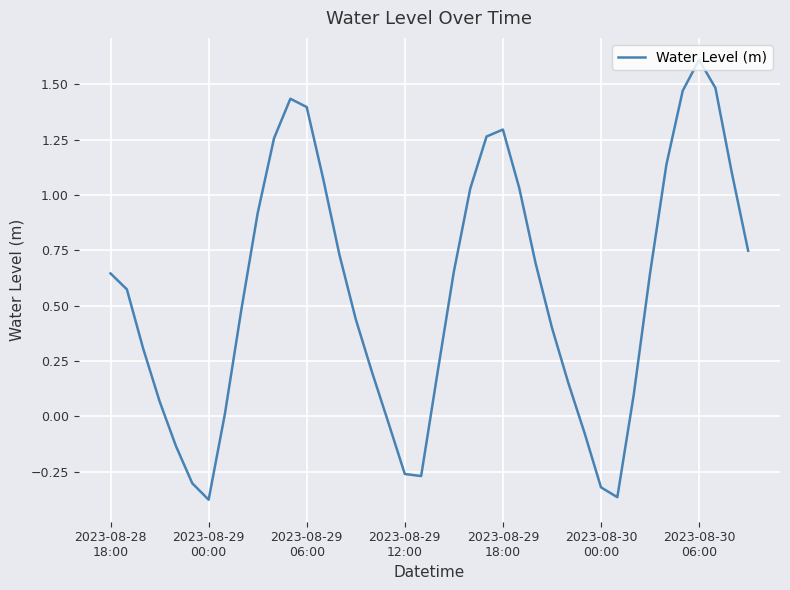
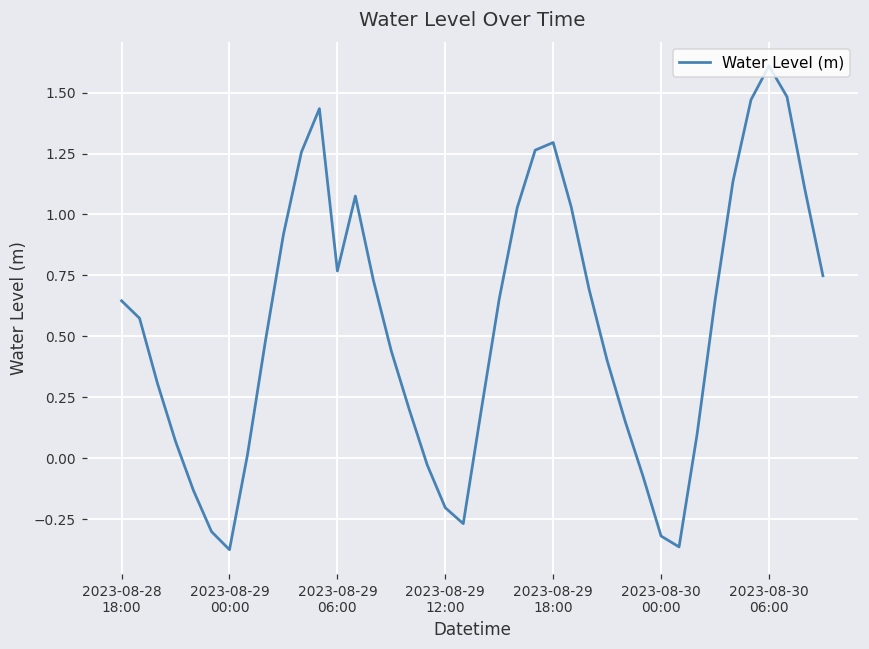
  {
    "2023-08-28 18:00": 0.65,
    "2023-08-29 00:00": -0.38,
-   "2023-08-29 06:00": 1.40,
-   "2023-08-29 12:00": -0.26,
+   "2023-08-29 06:00": 0.77,
+   "2023-08-29 12:00": -0.20,
    "2023-08-29 18:00": 1.30,
    "2023-08-30 00:00": -0.32
  }
